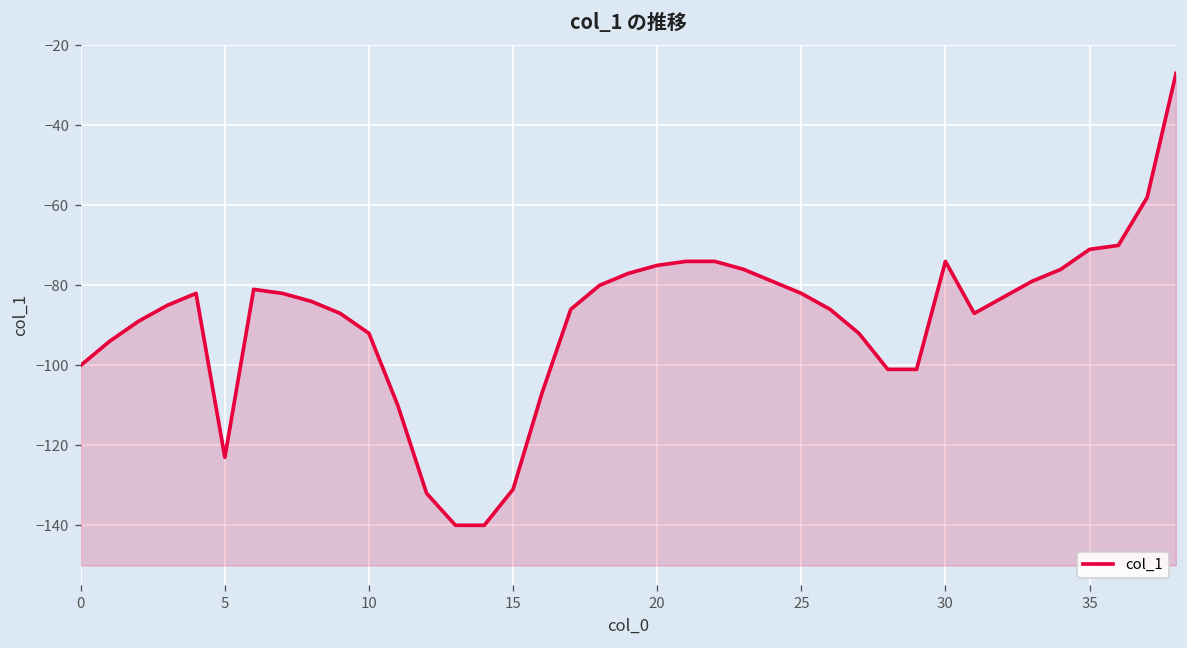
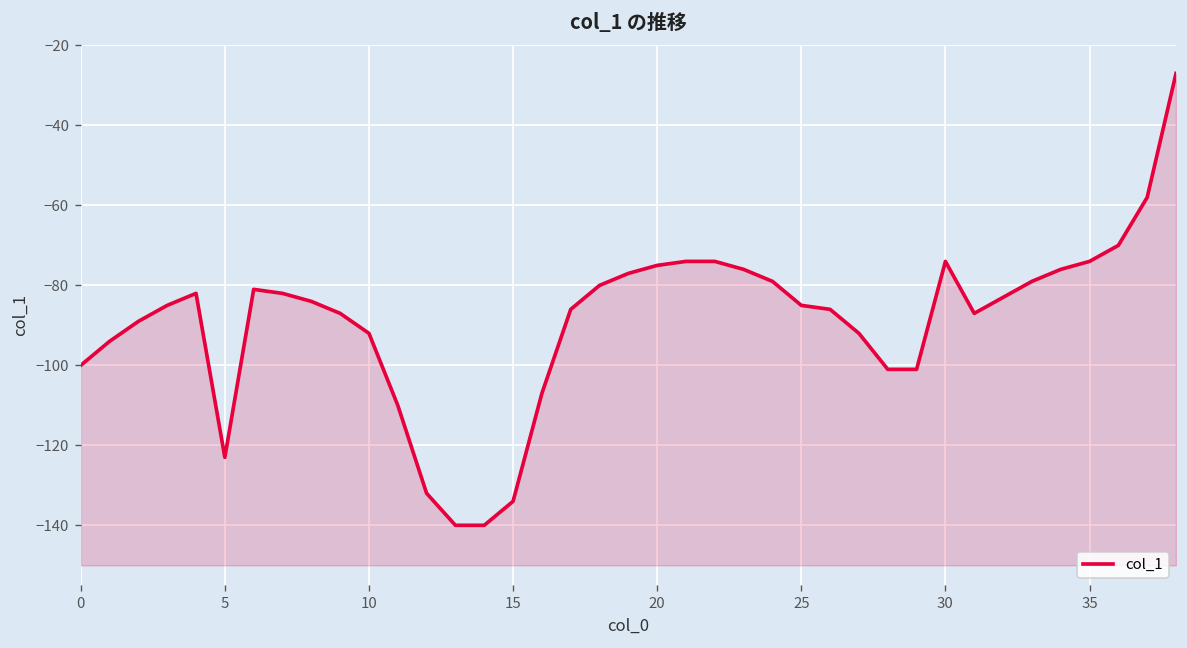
  {
    "0": -100,
    "5": -123,
    "10": -92,
-   "15": -131,
+   "15": -134,
    "20": -75,
-   "25": -82,
+   "25": -85,
    "30": -74,
-   "35": -71
+   "35": -74
  }
